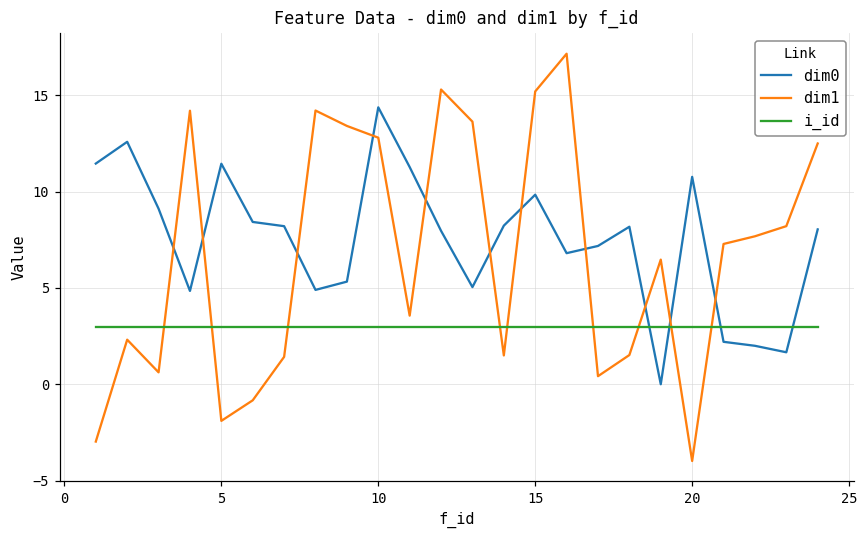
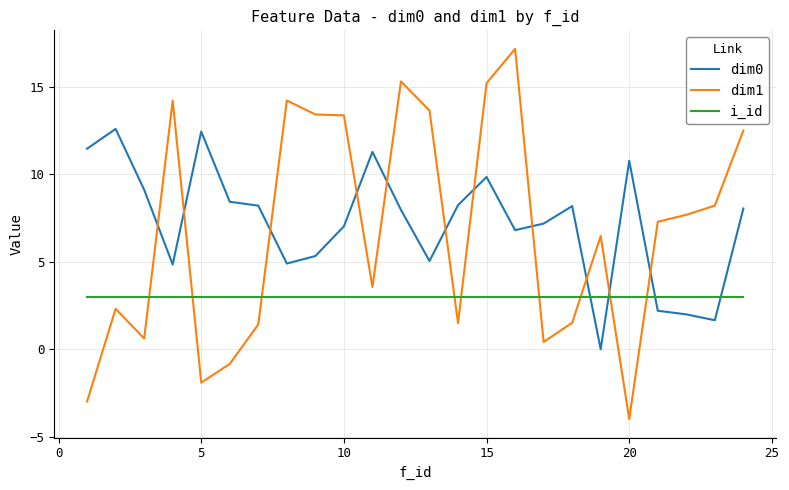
  {
    "dim0": {
-     "5": 11.4,
-     "10": 14.4,
+     "5": 12.4,
+     "10": 7.0,
      "15": 9.8,
      "20": 10.8
    },
    "dim1": {
      "5": -1.9,
-     "10": 12.8,
+     "10": 13.4,
      "15": 15.2,
      "20": -4.0
    },
    "i_id": {
      "5": 3.0,
      "10": 3.0,
      "15": 3.0,
      "20": 3.0
    }
  }
